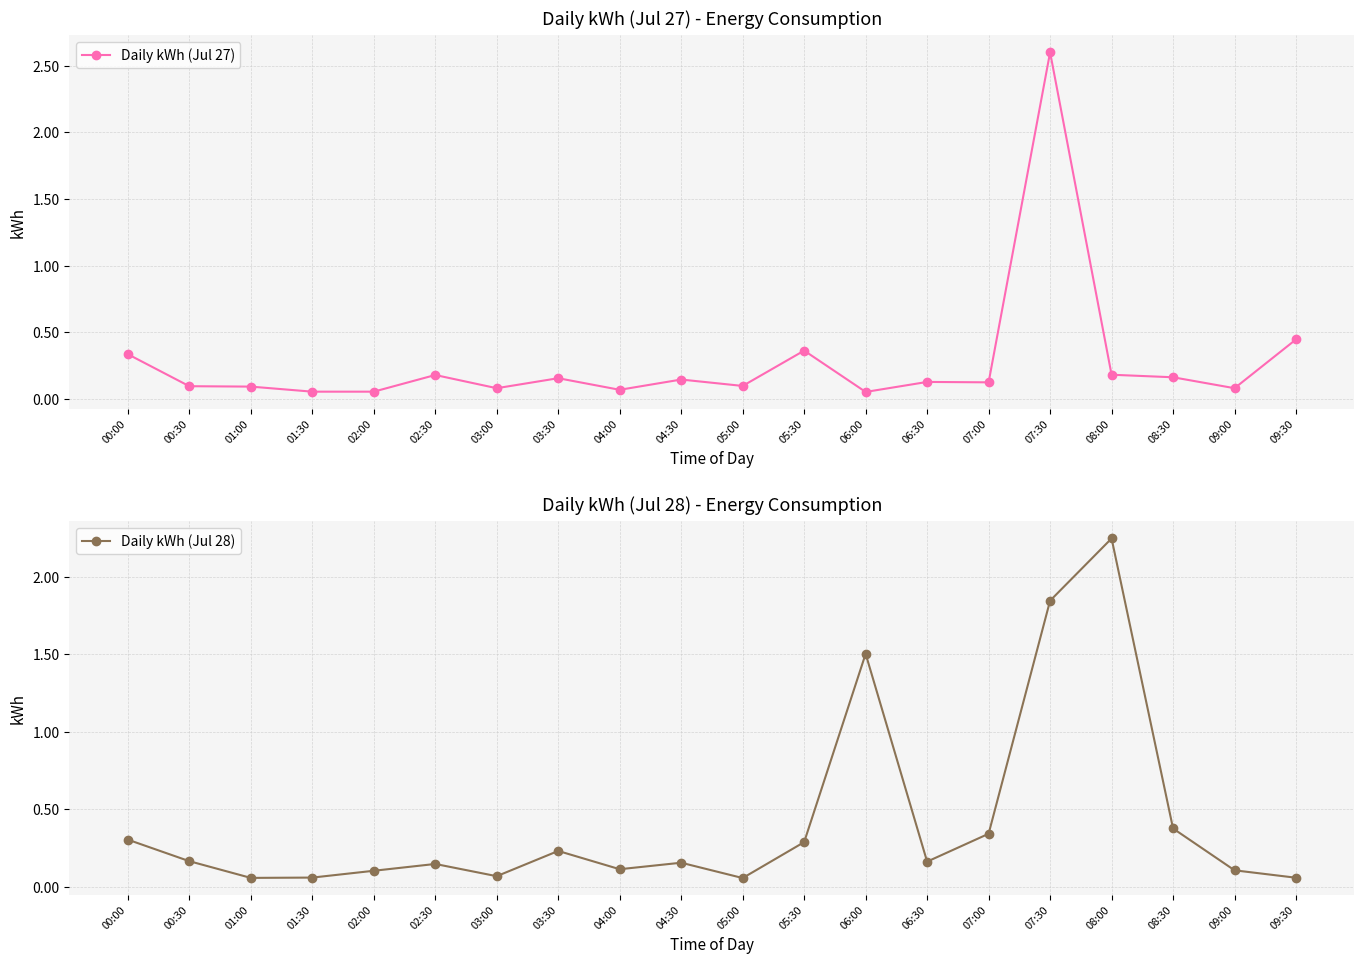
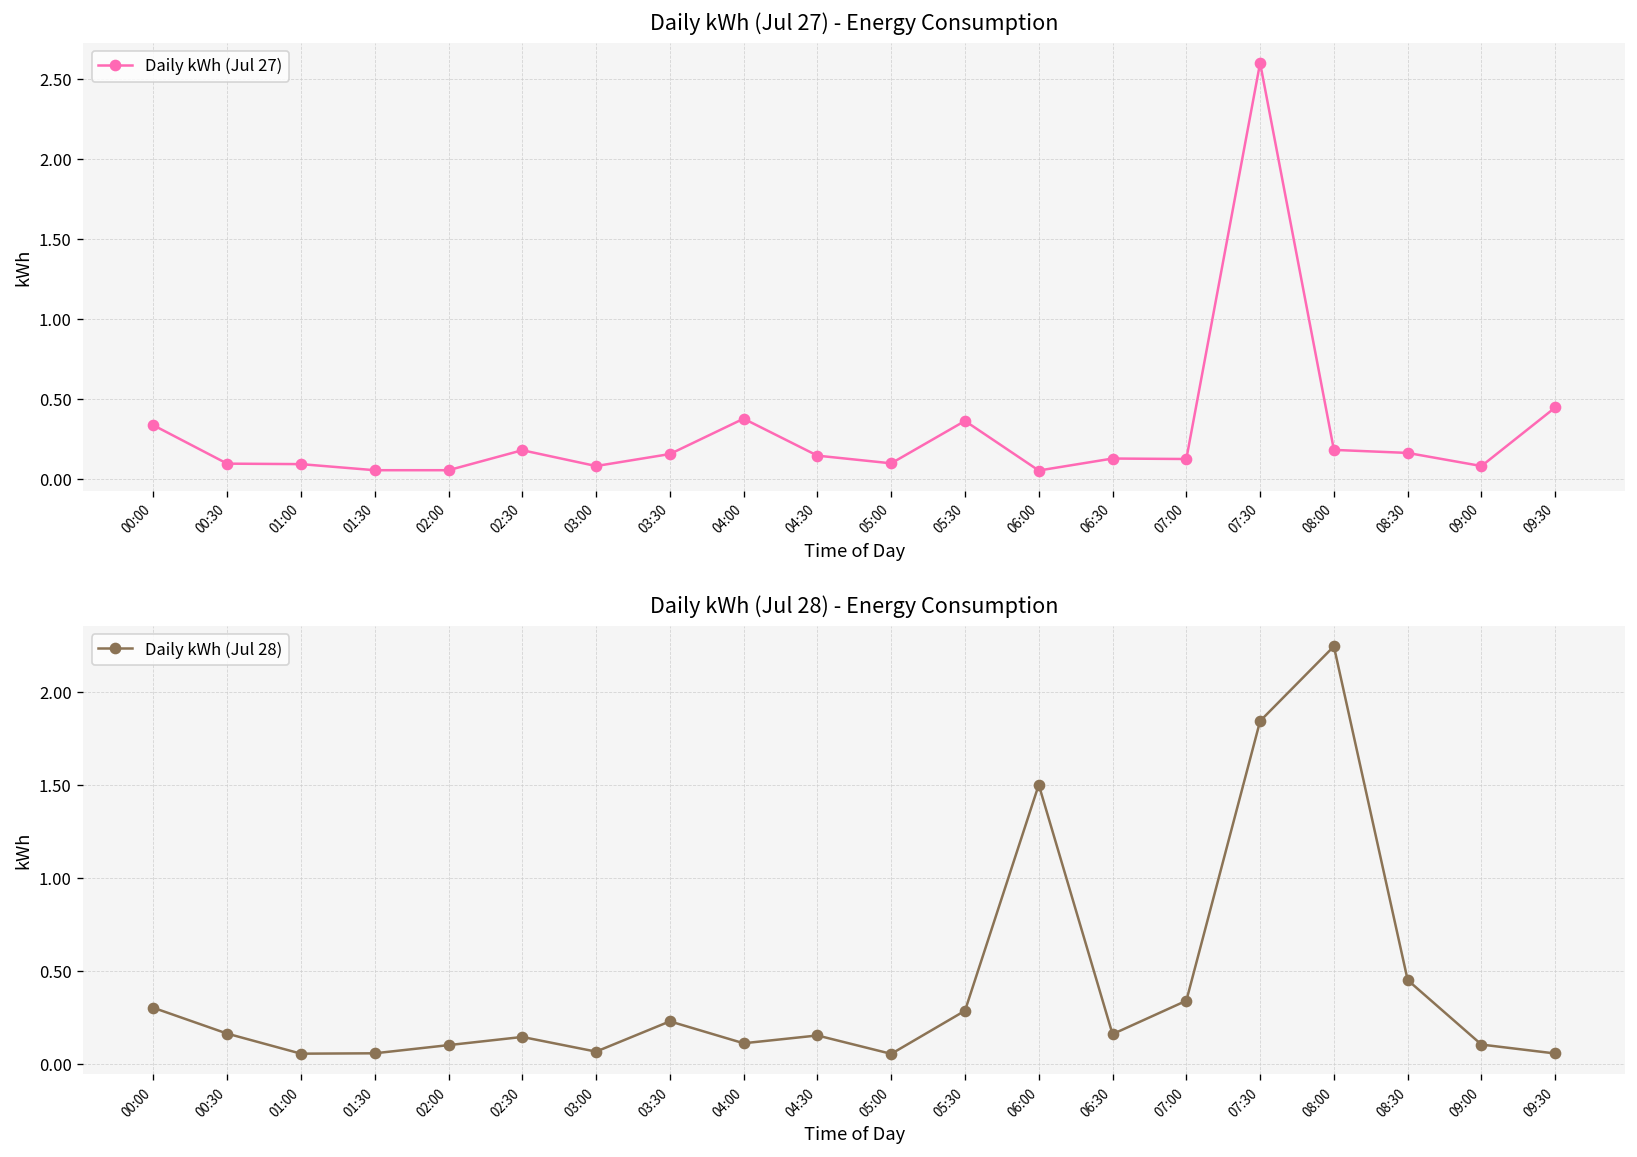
  {
    "Daily kWh (Jul 27) - Energy Consumption": {
      "00:00": 0.34,
      "00:30": 0.10,
      "01:00": 0.09,
      "01:30": 0.06,
      "02:00": 0.06,
      "02:30": 0.18,
      "03:00": 0.08,
      "03:30": 0.16,
-     "04:00": 0.07,
+     "04:00": 0.38,
      "04:30": 0.15,
      "05:00": 0.10,
      "05:30": 0.36,
      "06:00": 0.05,
      "06:30": 0.13,
      "07:00": 0.13,
      "07:30": 2.60,
      "08:00": 0.18,
      "08:30": 0.16,
      "09:00": 0.08,
      "09:30": 0.45
    },
    "Daily kWh (Jul 28) - Energy Consumption": {
      "00:00": 0.30,
      "00:30": 0.16,
      "01:00": 0.06,
      "01:30": 0.06,
      "02:00": 0.10,
      "02:30": 0.15,
      "03:00": 0.07,
      "03:30": 0.23,
      "04:00": 0.11,
      "04:30": 0.15,
      "05:00": 0.06,
      "05:30": 0.29,
      "06:00": 1.50,
      "06:30": 0.16,
      "07:00": 0.34,
      "07:30": 1.85,
      "08:00": 2.25,
-     "08:30": 0.38,
+     "08:30": 0.45,
      "09:00": 0.11,
      "09:30": 0.06
    }
  }
